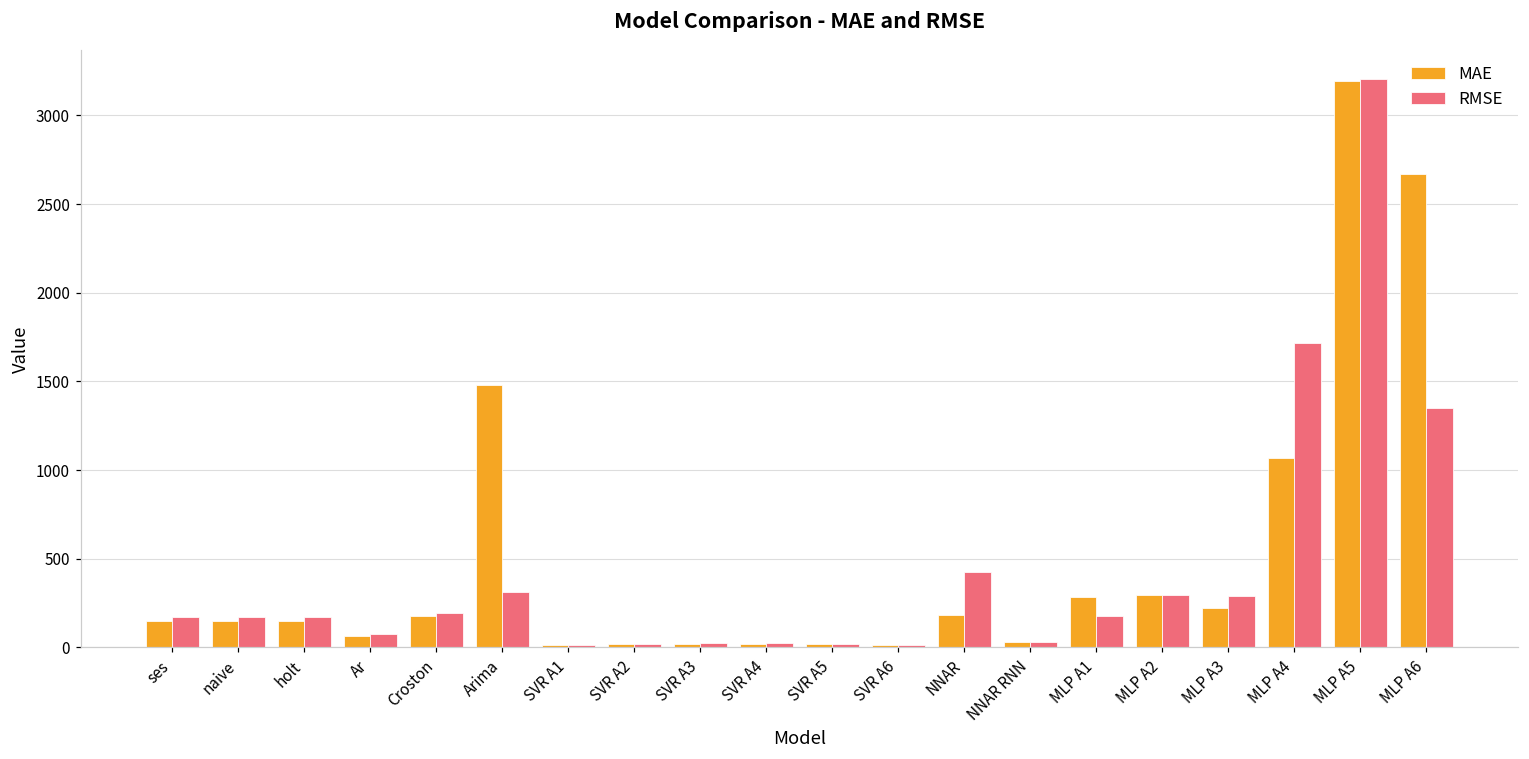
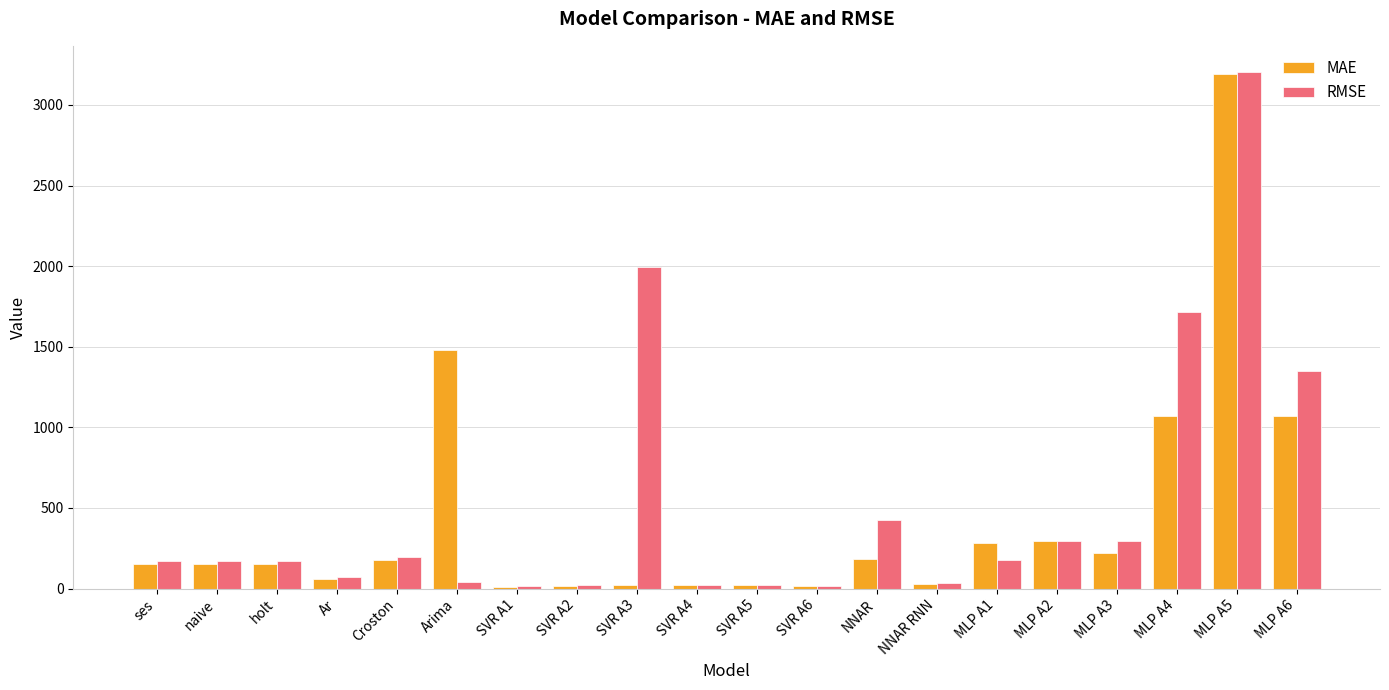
  {
    "MAE": {
      "ses": 150,
      "naive": 150,
      "holt": 150,
      "Ar": 60,
      "Croston": 180,
      "Arima": 1480,
      "SVR A2": 20,
      "SVR A3": 20,
      "SVR A4": 20,
      "SVR A5": 20,
      "NNAR": 180,
      "NNAR RNN": 30,
      "MLP A1": 280,
      "MLP A2": 290,
      "MLP A3": 220,
      "MLP A4": 1070,
      "MLP A5": 3190,
-     "MLP A6": 2670
+     "MLP A6": 1070
    },
    "RMSE": {
      "ses": 170,
      "naive": 170,
      "holt": 170,
      "Ar": 70,
      "Croston": 200,
-     "Arima": 310,
+     "Arima": 40,
      "SVR A2": 20,
-     "SVR A3": 20,
+     "SVR A3": 2000,
      "SVR A4": 20,
      "SVR A5": 20,
      "SVR A6": 20,
      "NNAR": 430,
      "NNAR RNN": 30,
      "MLP A1": 180,
      "MLP A2": 290,
      "MLP A3": 290,
      "MLP A4": 1720,
      "MLP A5": 3210,
      "MLP A6": 1350
    }
  }
